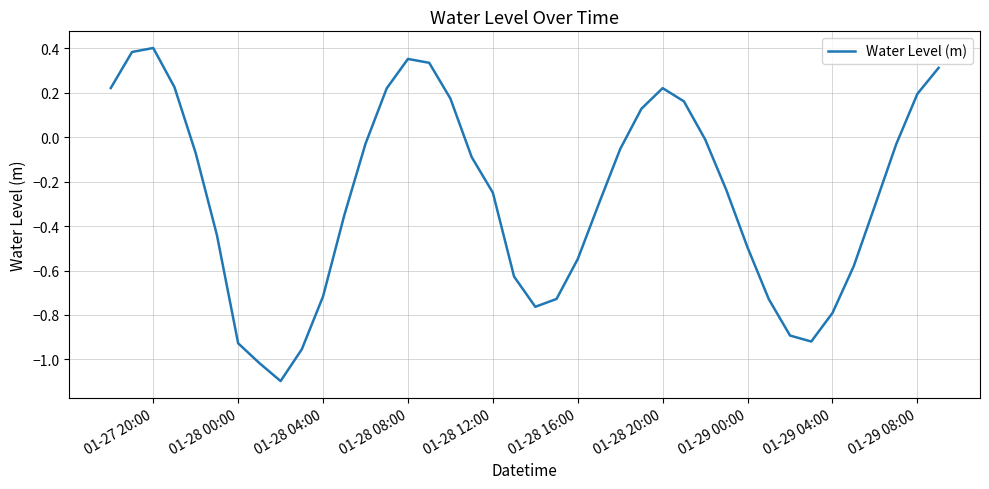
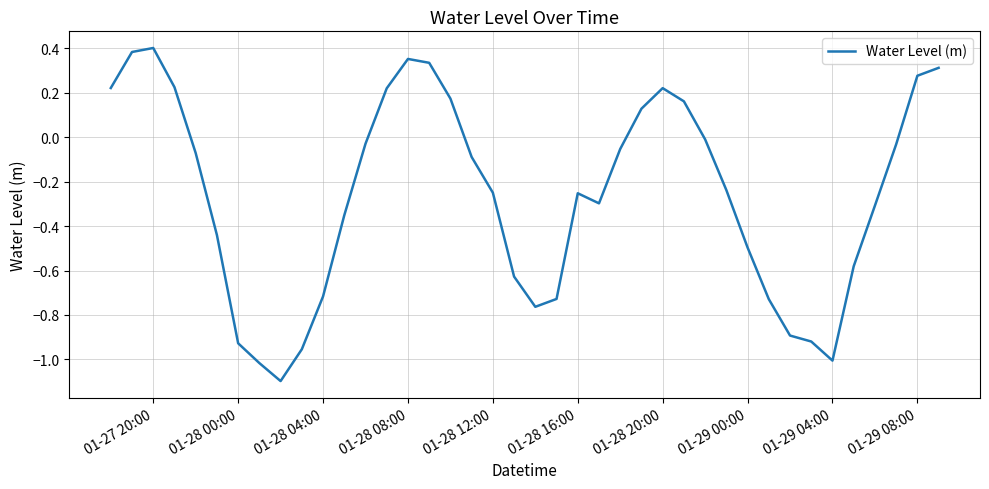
  {
    "01-27 20:00": 0.40,
    "01-28 00:00": -0.93,
    "01-28 04:00": -0.72,
    "01-28 08:00": 0.35,
    "01-28 12:00": -0.25,
-   "01-28 16:00": -0.55,
+   "01-28 16:00": -0.25,
    "01-28 20:00": 0.22,
    "01-29 00:00": -0.50,
-   "01-29 04:00": -0.79,
-   "01-29 08:00": 0.20
+   "01-29 04:00": -1.01,
+   "01-29 08:00": 0.28
  }
